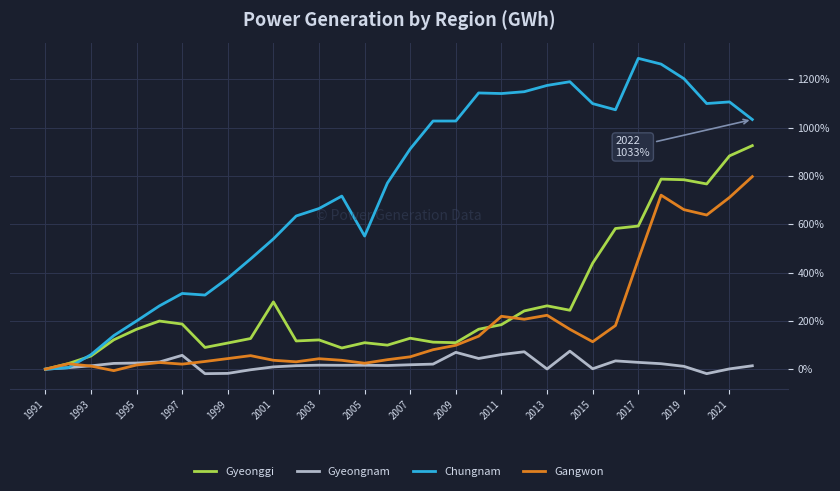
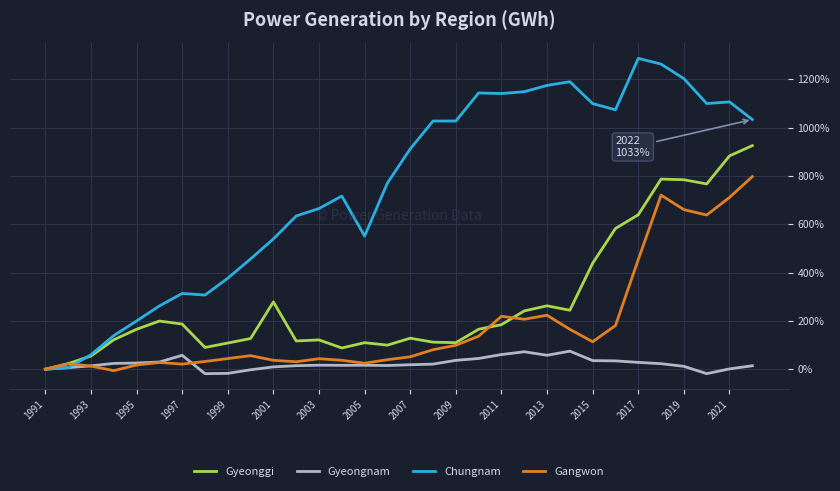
  {
    "Gyeonggi": {
      "1995": "170%",
      "1997": "190%",
      "1999": "110%",
      "2001": "280%",
      "2003": "120%",
      "2005": "110%",
      "2007": "130%",
      "2009": "110%",
      "2011": "180%",
      "2013": "260%",
      "2015": "440%",
-     "2017": "590%",
+     "2017": "640%",
      "2019": "780%"
    },
    "Gyeongnam": {
      "1997": "60%",
      "1999": "-20%",
      "2001": "10%",
      "2003": "20%",
      "2007": "20%",
-     "2009": "70%",
+     "2009": "40%",
      "2011": "60%",
-     "2013": "0%",
-     "2015": "0%",
+     "2013": "60%",
+     "2015": "40%",
      "2017": "30%",
      "2019": "10%",
      "2021": "0%"
    },
    "Chungnam": {
      "1995": "200%",
      "1997": "310%",
      "1999": "380%",
      "2001": "540%",
      "2003": "660%",
      "2005": "550%",
      "2007": "910%",
      "2009": "1030%",
      "2011": "1140%",
      "2013": "1170%",
      "2015": "1100%",
      "2017": "1290%",
      "2019": "1200%",
      "2021": "1110%"
    },
    "Gangwon": {
      "1997": "20%",
      "1999": "40%",
      "2001": "40%",
      "2003": "40%",
      "2007": "50%",
      "2009": "100%",
      "2011": "220%",
      "2013": "220%",
      "2015": "110%",
      "2017": "450%",
      "2019": "660%",
      "2021": "710%"
    }
  }
